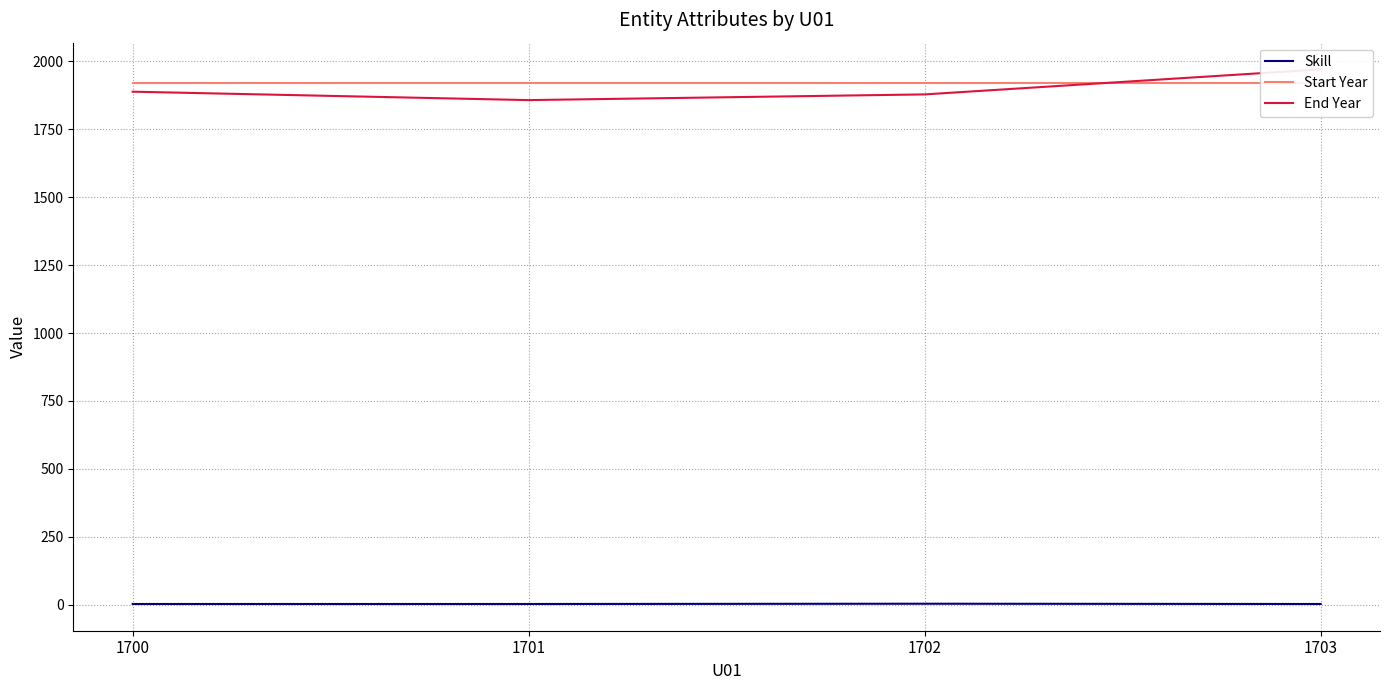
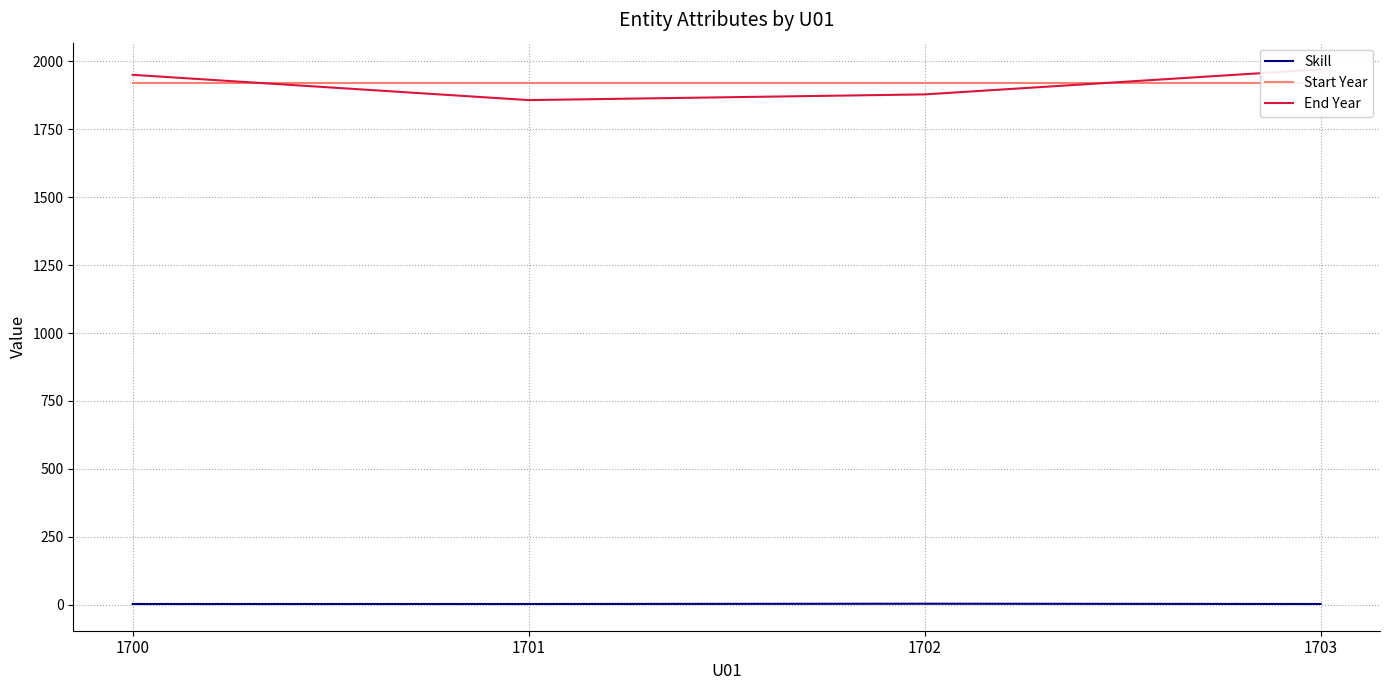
  {
    "Skill": {
      "1700": 0,
      "1701": 0,
      "1702": 0,
      "1703": 0
    },
    "Start Year": {
      "1700": 1920,
      "1701": 1920,
      "1702": 1920
    },
    "End Year": {
-     "1700": 1890,
+     "1700": 1950,
      "1701": 1860,
      "1702": 1880
    }
  }
